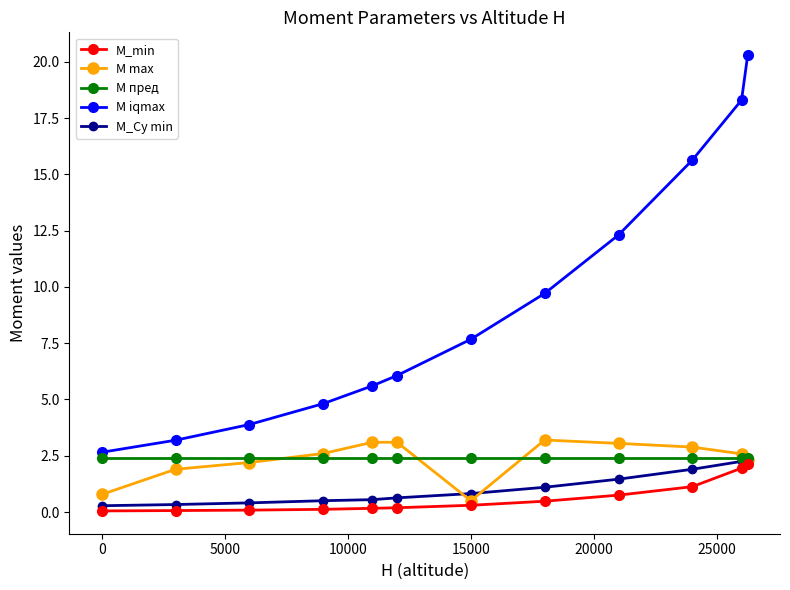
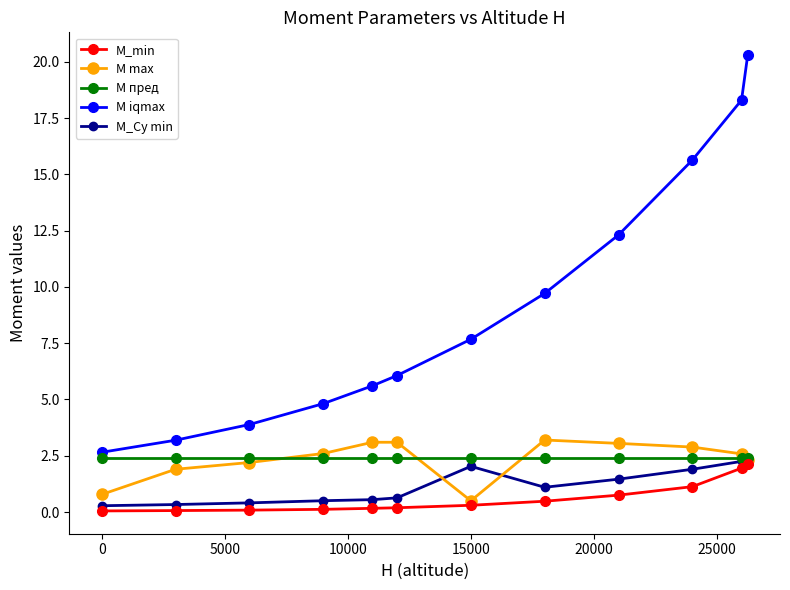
  {
    "M_min": {
      "0": 0.0,
      "15000": 0.3
    },
    "M max": {
      "0": 0.8,
      "15000": 0.5
    },
    "M пред": {
      "0": 2.4,
      "15000": 2.4
    },
    "M iqmax": {
      "0": 2.7,
      "15000": 7.7
    },
    "M_Cy min": {
      "0": 0.3,
-     "15000": 0.8
+     "15000": 2.0
    }
  }
